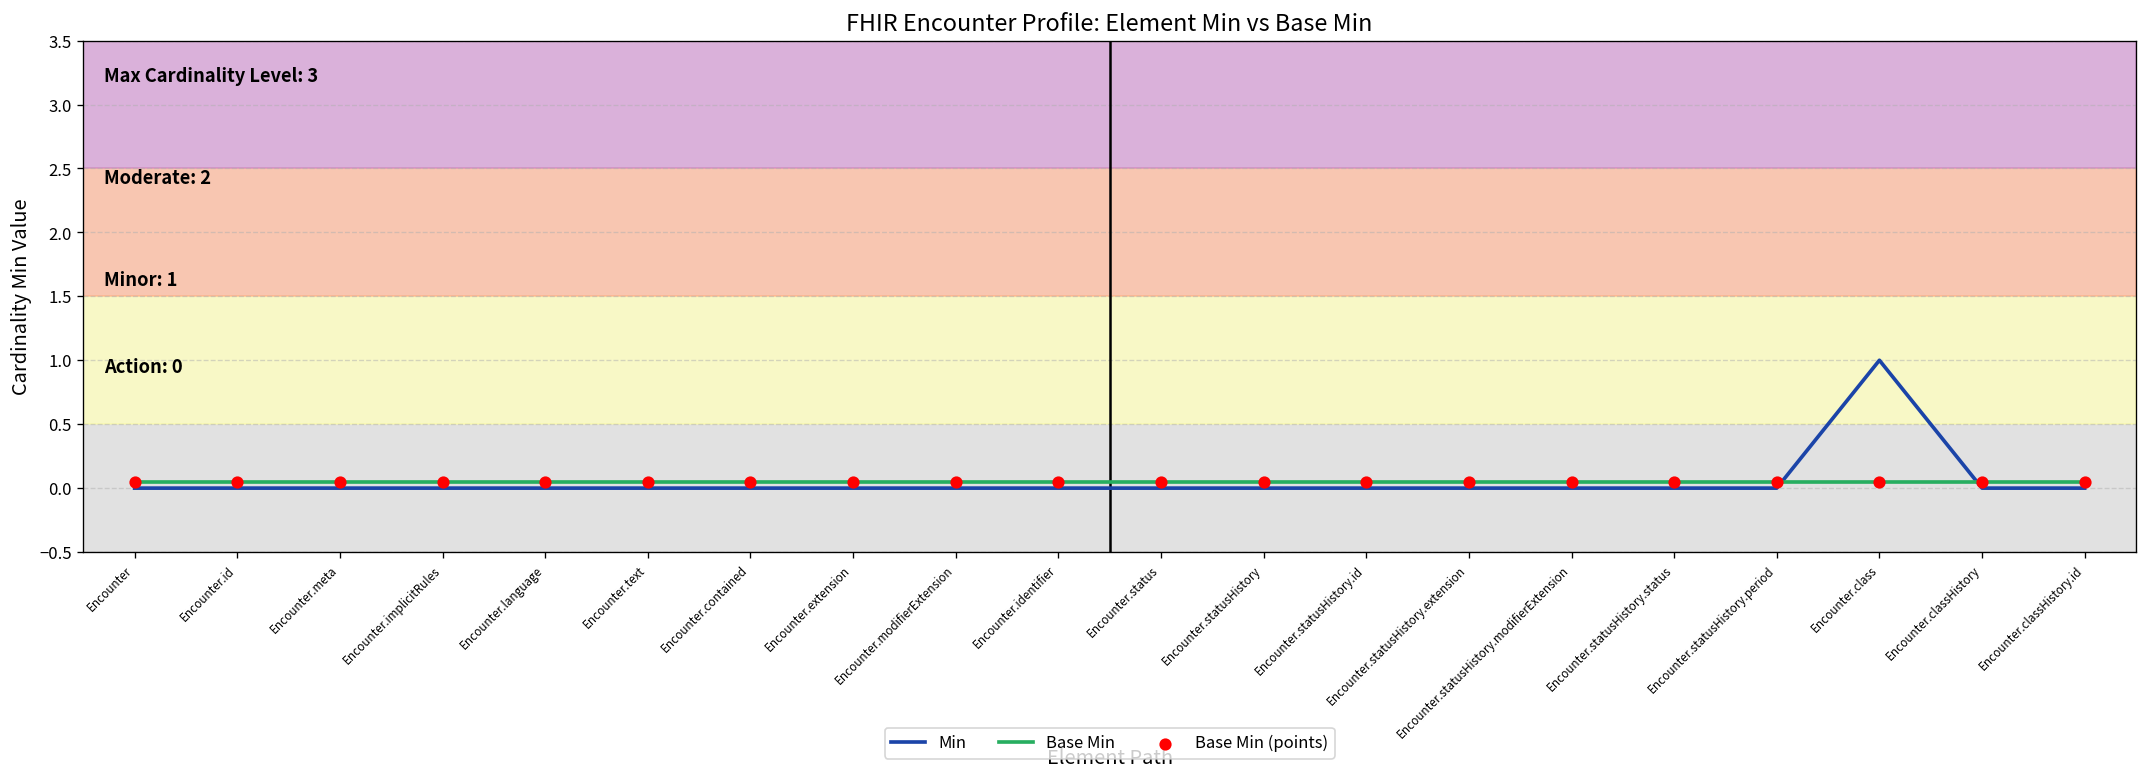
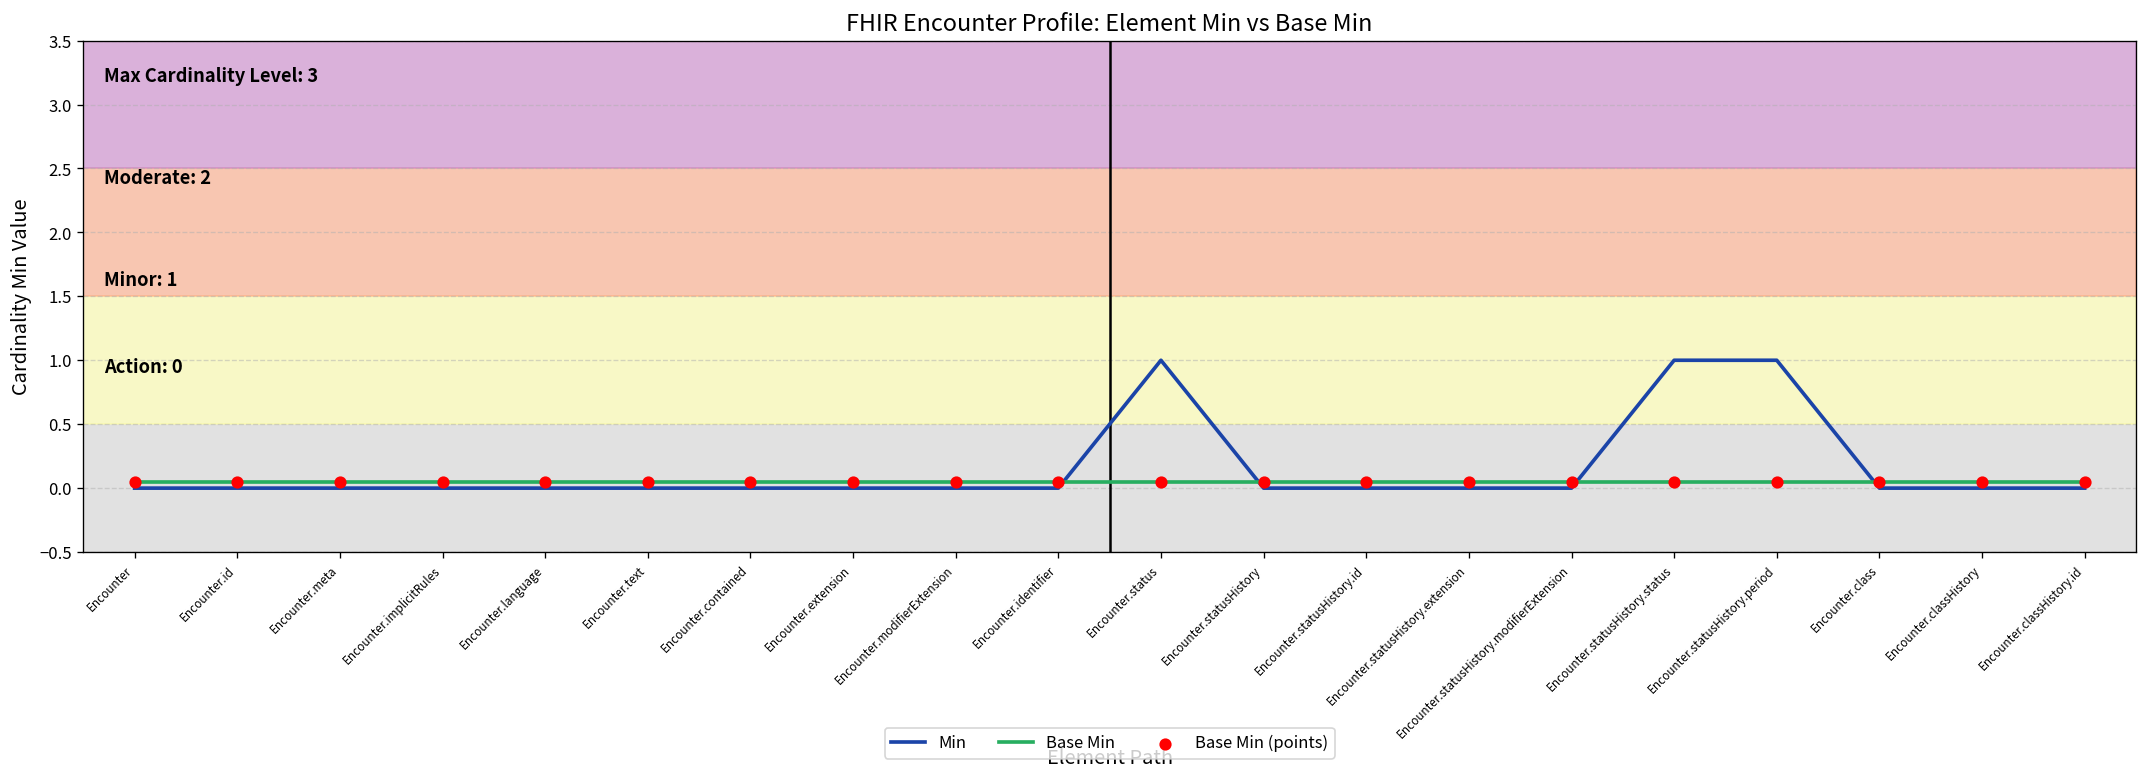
  {
    "Min": {
      "Encounter": 0,
      "Encounter.id": 0,
      "Encounter.meta": 0,
      "Encounter.implicitRules": 0,
      "Encounter.language": 0,
      "Encounter.text": 0,
      "Encounter.contained": 0,
      "Encounter.extension": 0,
      "Encounter.modifierExtension": 0,
      "Encounter.identifier": 0,
-     "Encounter.status": 0,
+     "Encounter.status": 1,
      "Encounter.statusHistory": 0,
      "Encounter.statusHistory.id": 0,
      "Encounter.statusHistory.extension": 0,
      "Encounter.statusHistory.modifierExtension": 0,
-     "Encounter.statusHistory.status": 0,
-     "Encounter.statusHistory.period": 0,
-     "Encounter.class": 1,
+     "Encounter.statusHistory.status": 1,
+     "Encounter.statusHistory.period": 1,
+     "Encounter.class": 0,
      "Encounter.classHistory": 0,
      "Encounter.classHistory.id": 0
    },
    "Base Min (points)": {
      "Encounter": 0.05,
      "Encounter.id": 0.05,
      "Encounter.meta": 0.05,
      "Encounter.implicitRules": 0.05,
      "Encounter.language": 0.05,
      "Encounter.text": 0.05,
      "Encounter.contained": 0.05,
      "Encounter.extension": 0.05,
      "Encounter.modifierExtension": 0.05,
      "Encounter.identifier": 0.05,
      "Encounter.status": 0.05,
      "Encounter.statusHistory": 0.05,
      "Encounter.statusHistory.id": 0.05,
      "Encounter.statusHistory.extension": 0.05,
      "Encounter.statusHistory.modifierExtension": 0.05,
      "Encounter.statusHistory.status": 0.05,
      "Encounter.statusHistory.period": 0.05,
      "Encounter.class": 0.05,
      "Encounter.classHistory": 0.05,
      "Encounter.classHistory.id": 0.05
    }
  }
